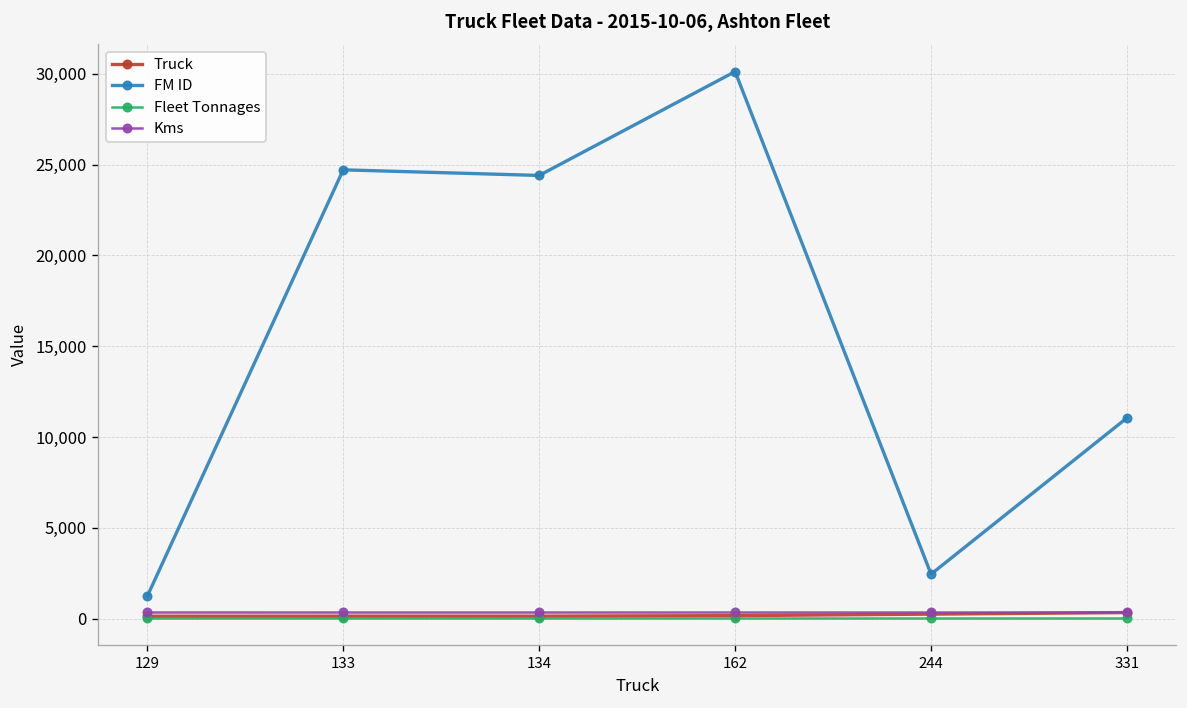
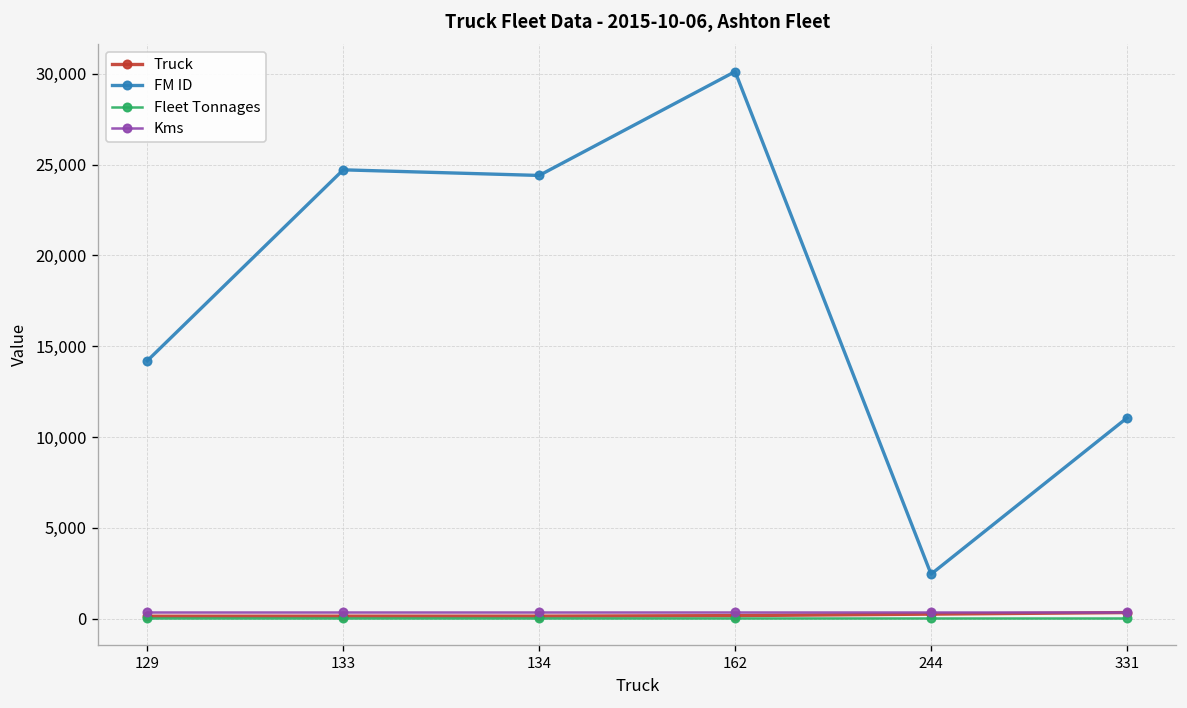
  {
    "FM ID": {
-     "129": "1,200",
+     "129": "14,200",
      "133": "24,700",
      "134": "24,400",
      "162": "30,100",
      "244": "2,400",
      "331": "11,100"
    },
    "Fleet Tonnages": {
      "244": "0",
      "331": "0"
    },
    "Kms": {
      "129": "400",
      "133": "400",
      "134": "400",
      "162": "400"
    }
  }
